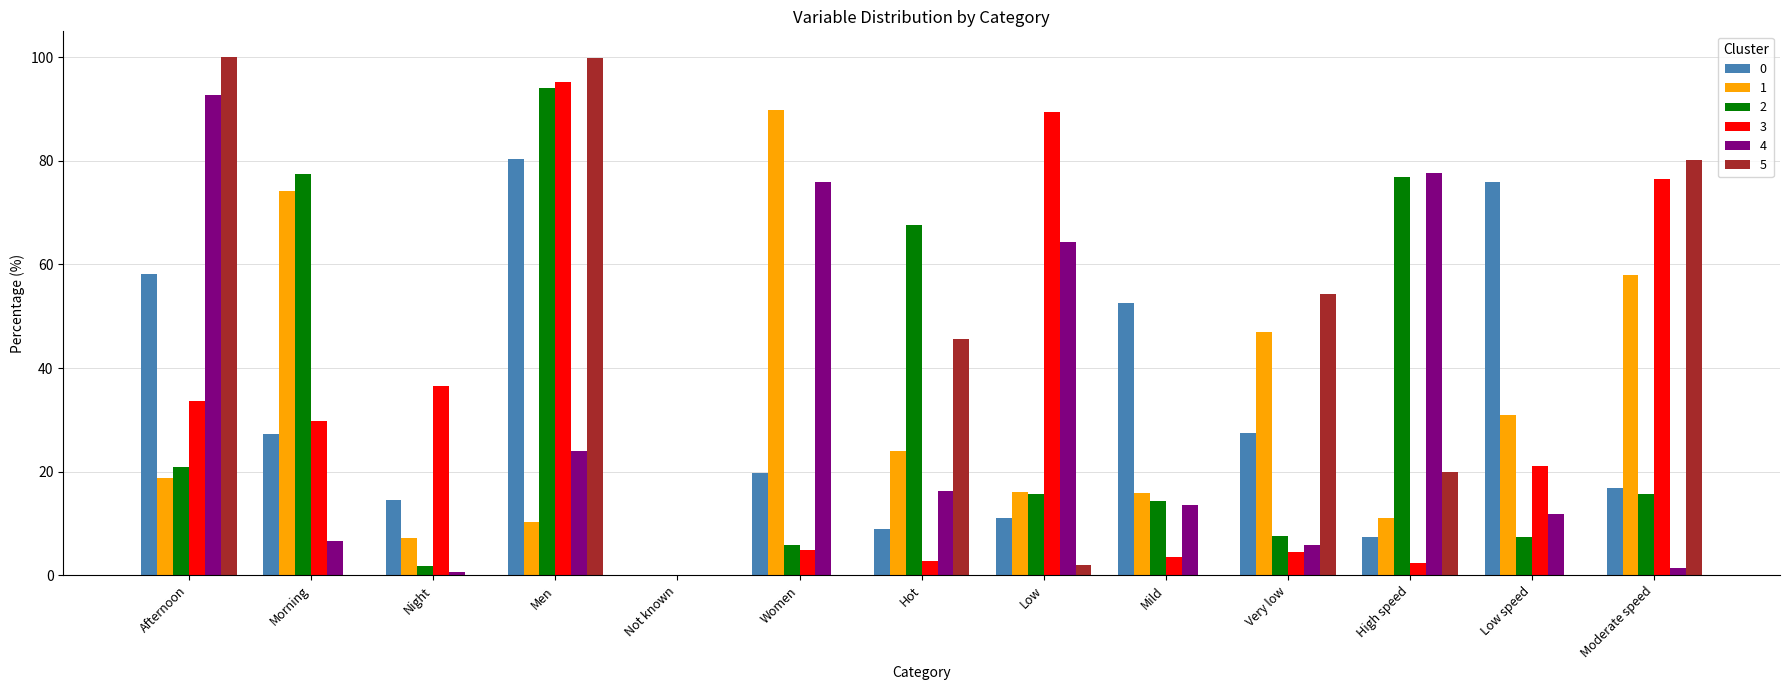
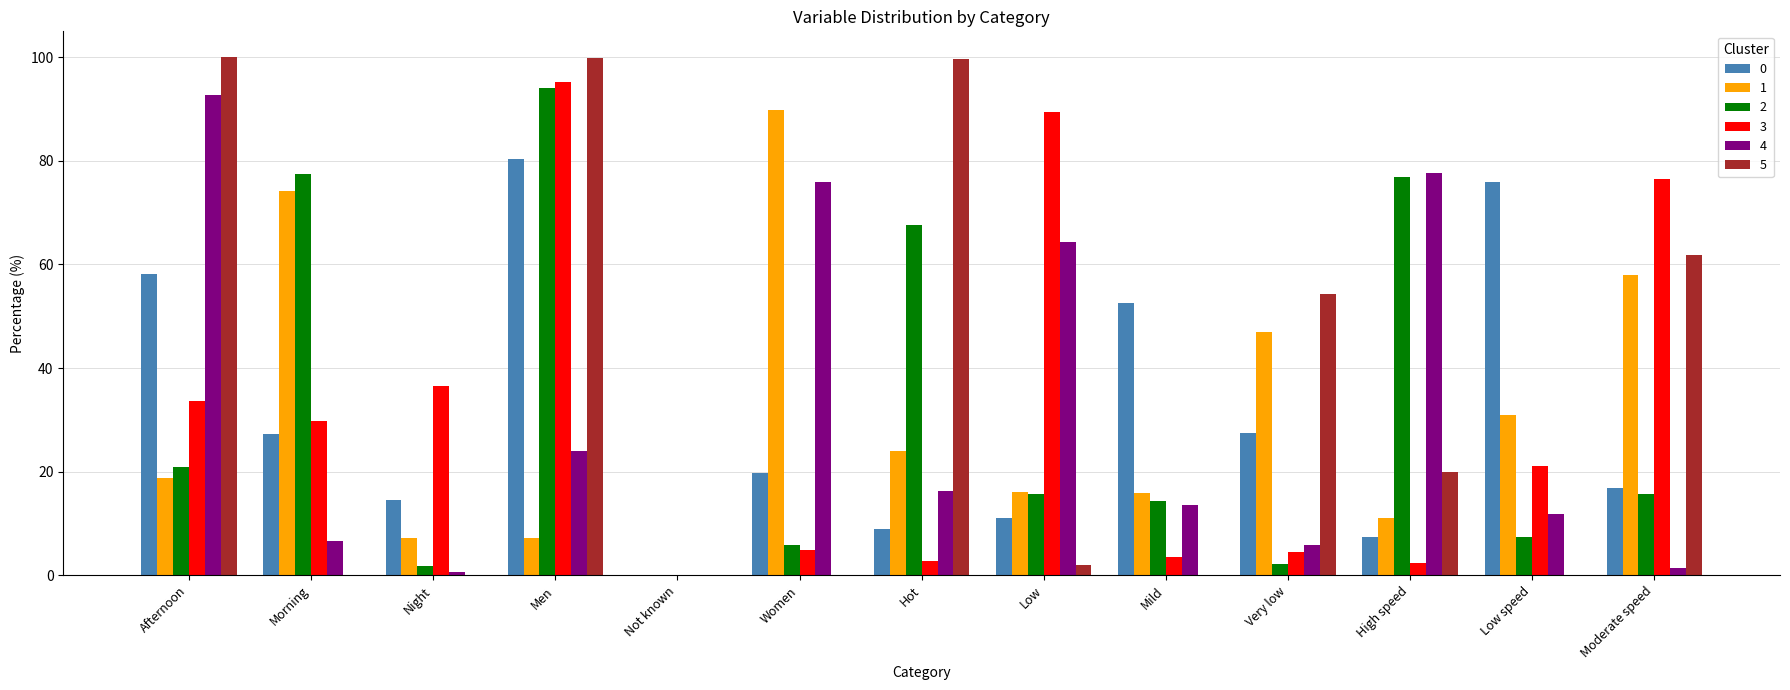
  {
    "0": {
      "Afternoon": 58,
      "Morning": 27,
      "Night": 15,
      "Men": 80,
      "Women": 20,
      "Hot": 9,
      "Low": 11,
      "Mild": 52,
      "Very low": 27,
      "High speed": 7,
      "Low speed": 76,
      "Moderate speed": 17
    },
    "1": {
      "Afternoon": 19,
      "Morning": 74,
      "Night": 7,
-     "Men": 10,
+     "Men": 7,
      "Not known": 0,
      "Women": 90,
      "Hot": 24,
      "Low": 16,
      "Mild": 16,
      "Very low": 47,
      "High speed": 11,
      "Low speed": 31,
      "Moderate speed": 58
    },
    "2": {
      "Afternoon": 21,
      "Morning": 77,
      "Night": 2,
      "Men": 94,
      "Not known": 0,
      "Women": 6,
      "Hot": 68,
      "Low": 16,
      "Mild": 14,
-     "Very low": 7,
+     "Very low": 2,
      "High speed": 77,
      "Low speed": 7,
      "Moderate speed": 16
    },
    "3": {
      "Afternoon": 34,
      "Morning": 30,
      "Night": 37,
      "Men": 95,
      "Not known": 0,
      "Women": 5,
      "Hot": 3,
      "Low": 89,
      "Mild": 3,
      "Very low": 4,
      "High speed": 2,
      "Low speed": 21,
      "Moderate speed": 77
    },
    "4": {
      "Afternoon": 93,
      "Morning": 7,
      "Night": 1,
      "Men": 24,
      "Not known": 0,
      "Women": 76,
      "Hot": 16,
      "Low": 64,
      "Mild": 14,
      "Very low": 6,
      "High speed": 78,
      "Low speed": 12,
      "Moderate speed": 1
    },
    "5": {
      "Afternoon": 100,
      "Morning": 0,
      "Night": 0,
      "Men": 100,
      "Women": 0,
-     "Hot": 46,
+     "Hot": 100,
      "Low": 2,
      "Mild": 0,
      "Very low": 54,
      "High speed": 20,
      "Low speed": 0,
-     "Moderate speed": 80
+     "Moderate speed": 62
    }
  }
